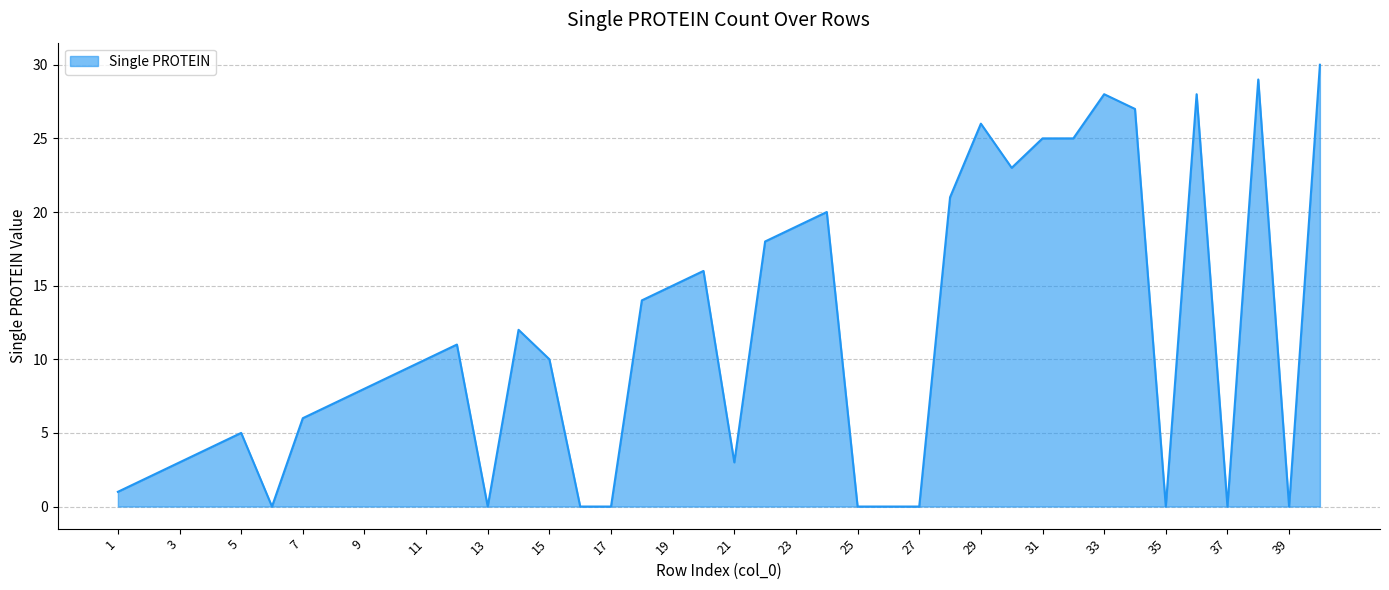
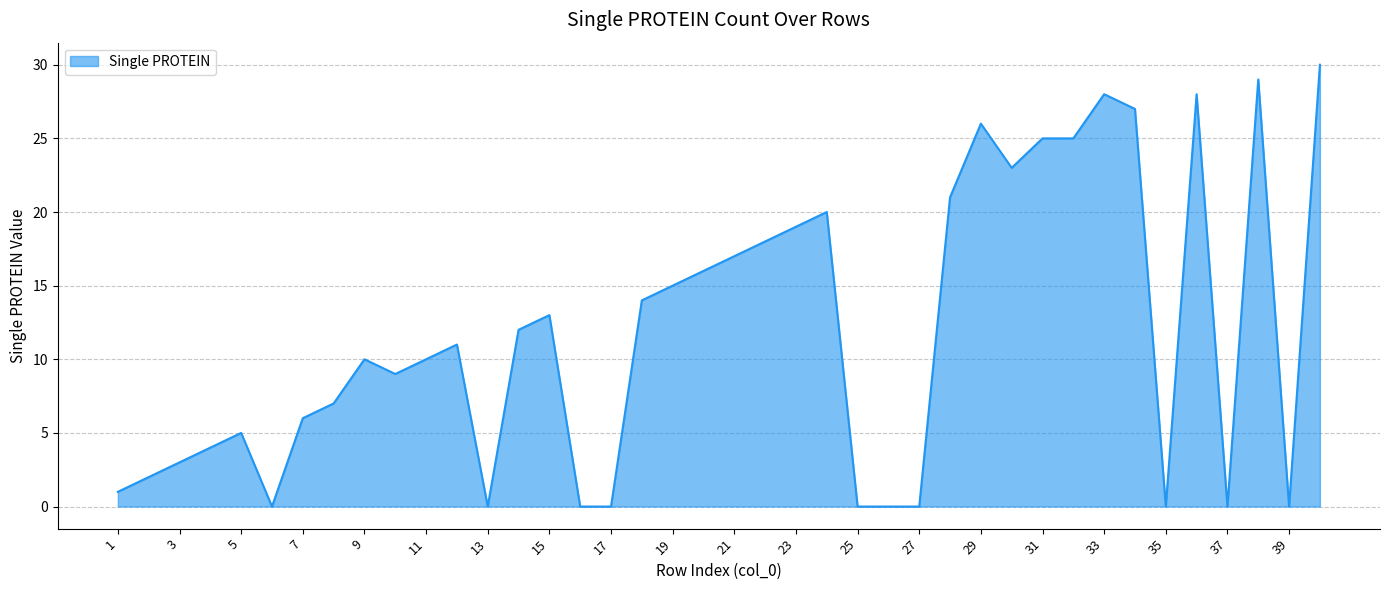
  {
    "1": 1,
    "3": 3,
    "5": 5,
    "7": 6,
-   "9": 8,
+   "9": 10,
    "11": 10,
    "13": 0,
-   "15": 10,
+   "15": 13,
    "17": 0,
    "19": 15,
-   "21": 3,
+   "21": 17,
    "23": 19,
    "25": 0,
    "27": 0,
    "29": 26,
    "31": 25,
    "33": 28,
    "35": 0,
    "37": 0,
    "39": 0
  }
